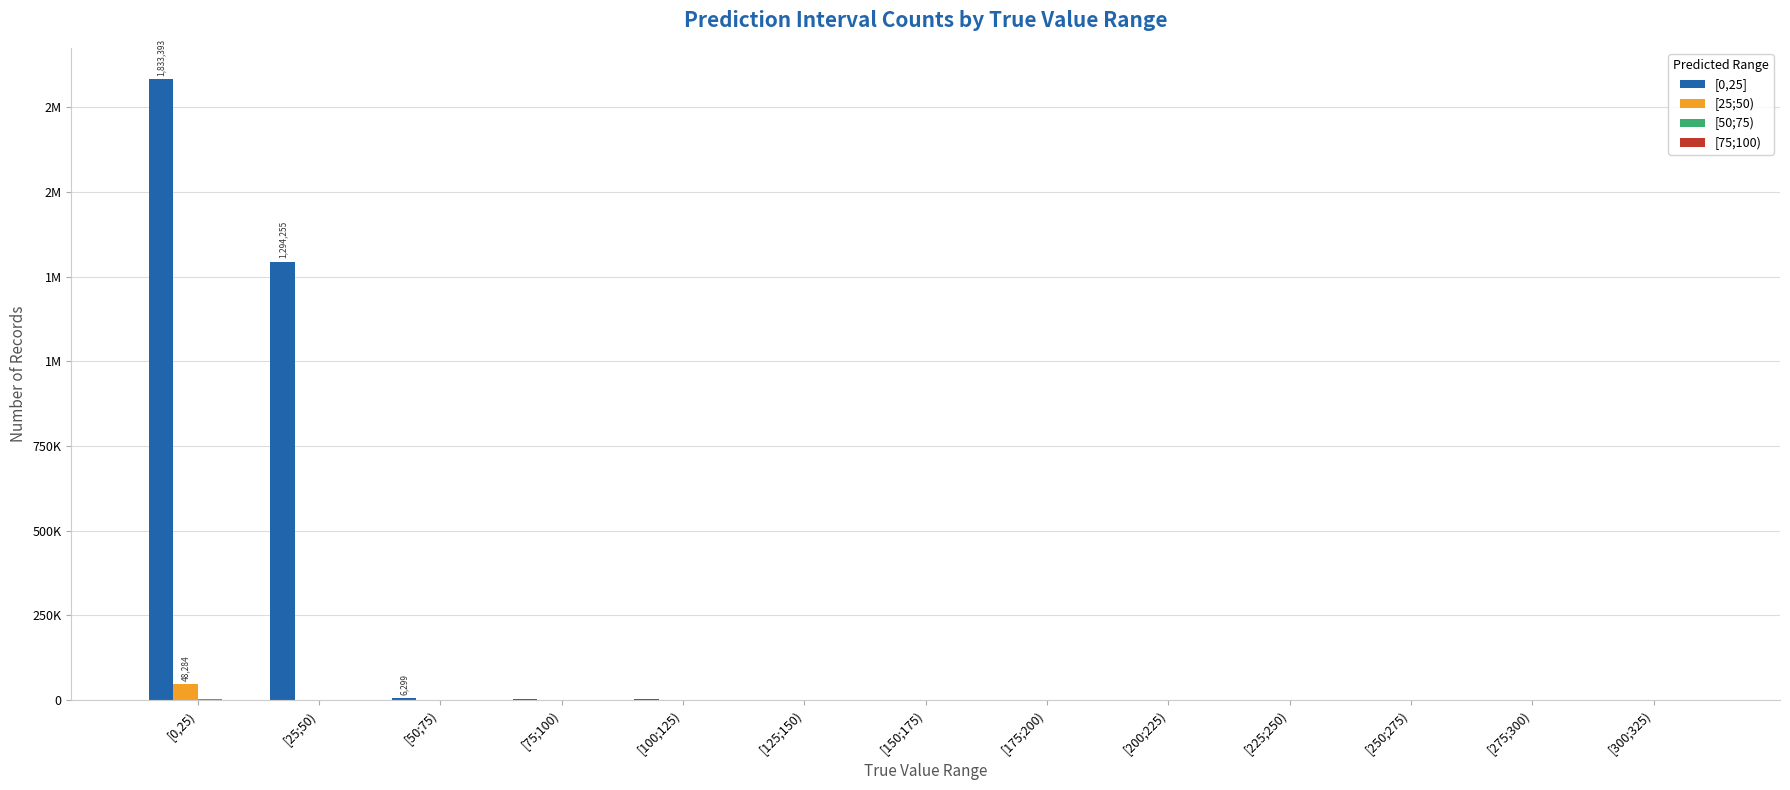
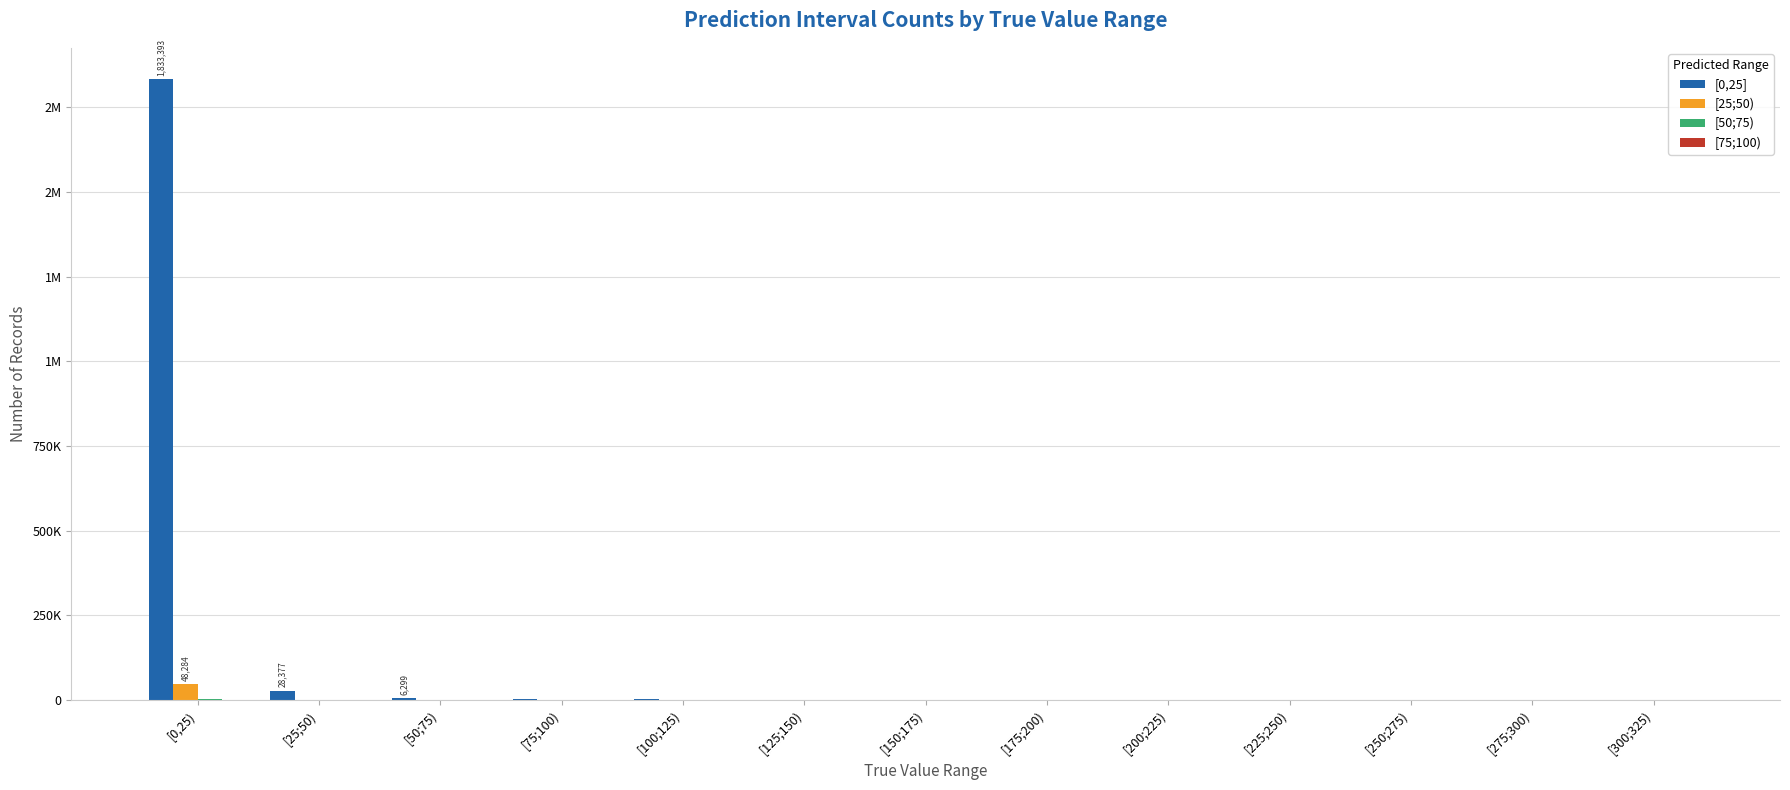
  {
    "[0,25]": {
      "[0,25)": "1,833,393",
-     "[25;50)": "1,294,255",
+     "[25;50)": "28,377",
      "[50;75)": "6,299"
    },
    "[25;50)": {
      "[0,25)": "48,284"
    }
  }
